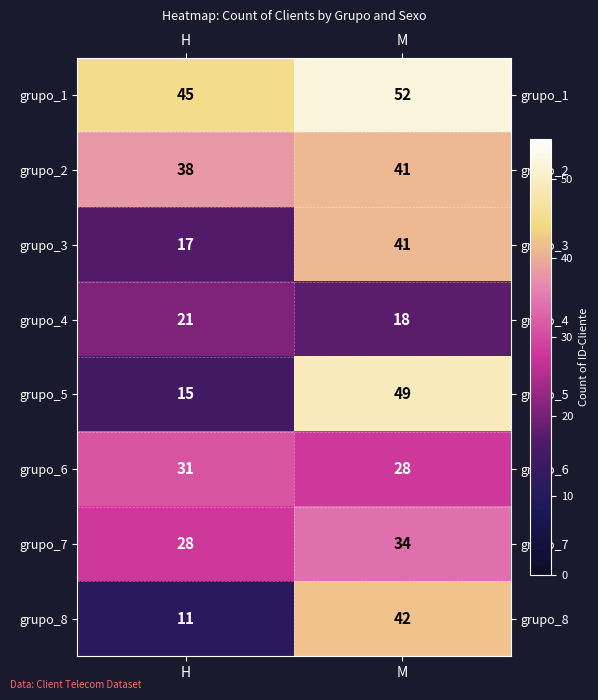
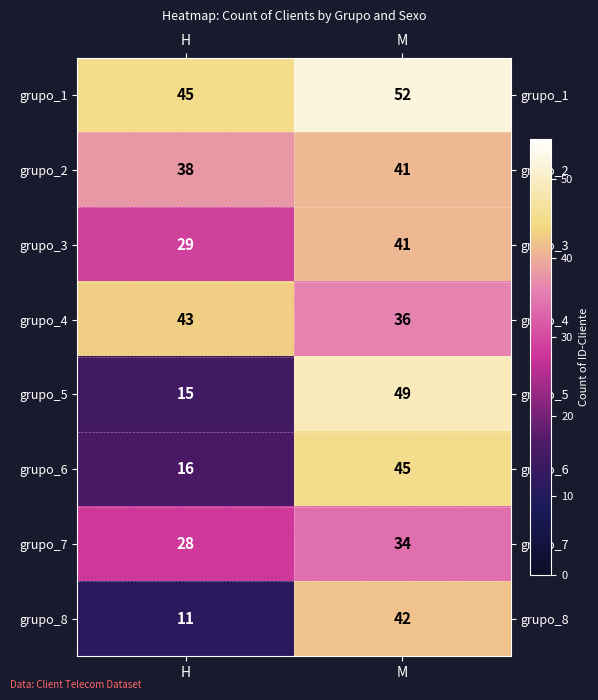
  {
    "grupo_1": {
      "H": 45,
      "M": 52
    },
    "grupo_2": {
      "H": 38,
      "M": 41
    },
    "grupo_3": {
-     "H": 17,
+     "H": 29,
      "M": 41
    },
    "grupo_4": {
-     "H": 21,
-     "M": 18
+     "H": 43,
+     "M": 36
    },
    "grupo_5": {
      "H": 15,
      "M": 49
    },
    "grupo_6": {
-     "H": 31,
-     "M": 28
+     "H": 16,
+     "M": 45
    },
    "grupo_7": {
      "H": 28,
      "M": 34
    },
    "grupo_8": {
      "H": 11,
      "M": 42
    }
  }
